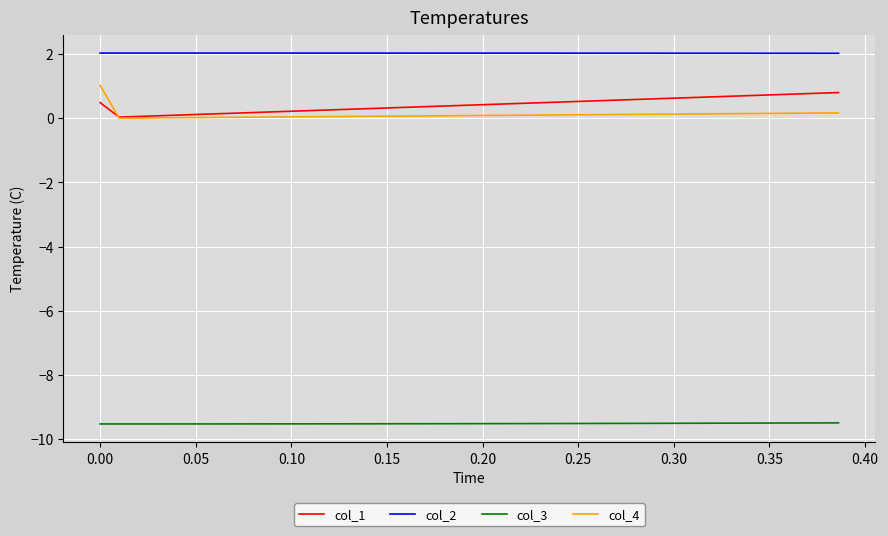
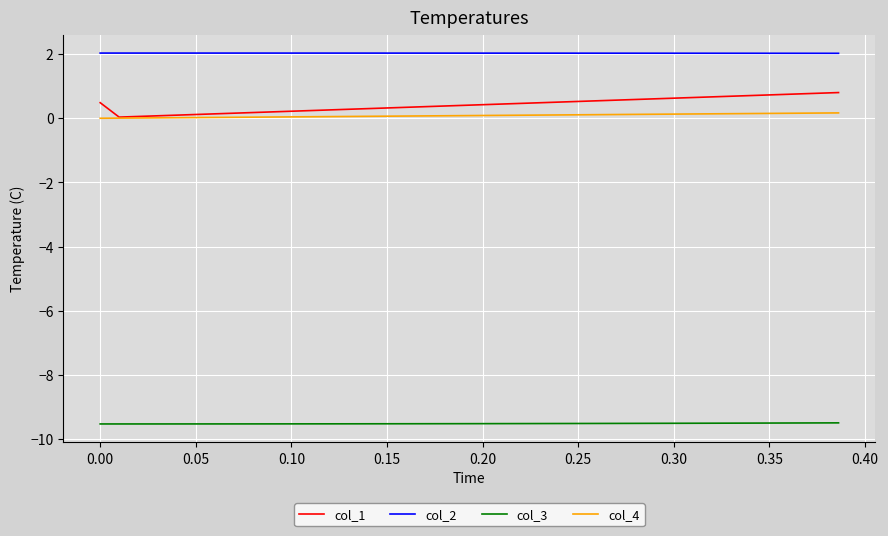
  {
    "col_1": {
      "0.00": 0.5
    },
    "col_2": {
      "0.00": 2.0
    },
    "col_3": {
      "0.00": -9.5
    },
    "col_4": {
-     "0.00": 1.0
+     "0.00": 0.0
    }
  }
